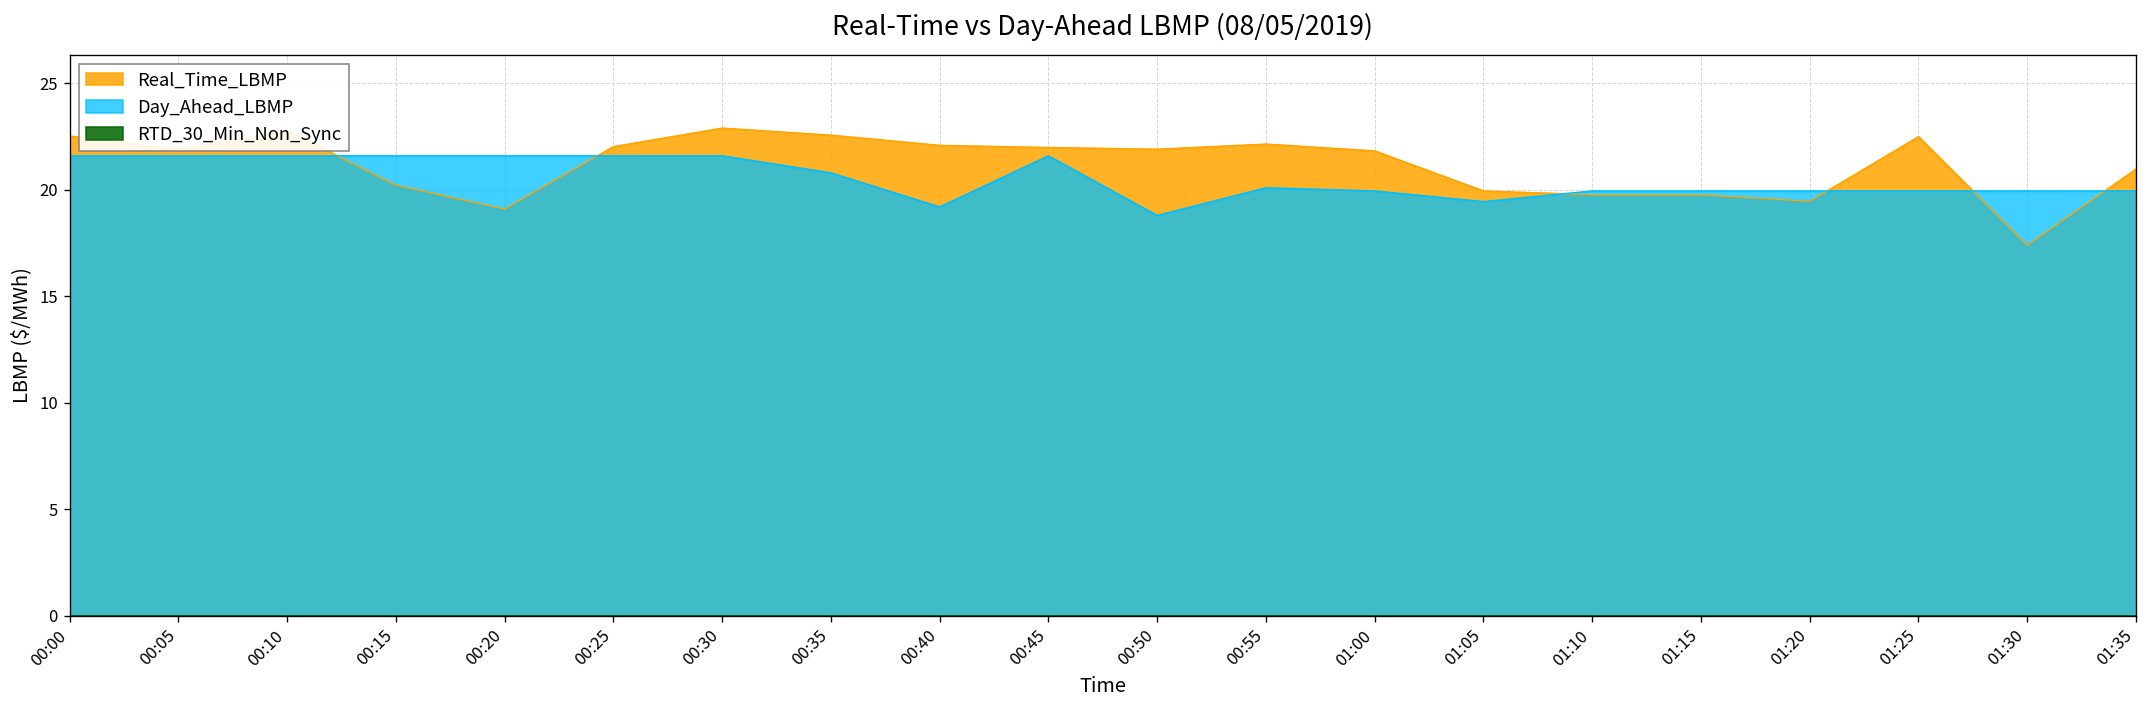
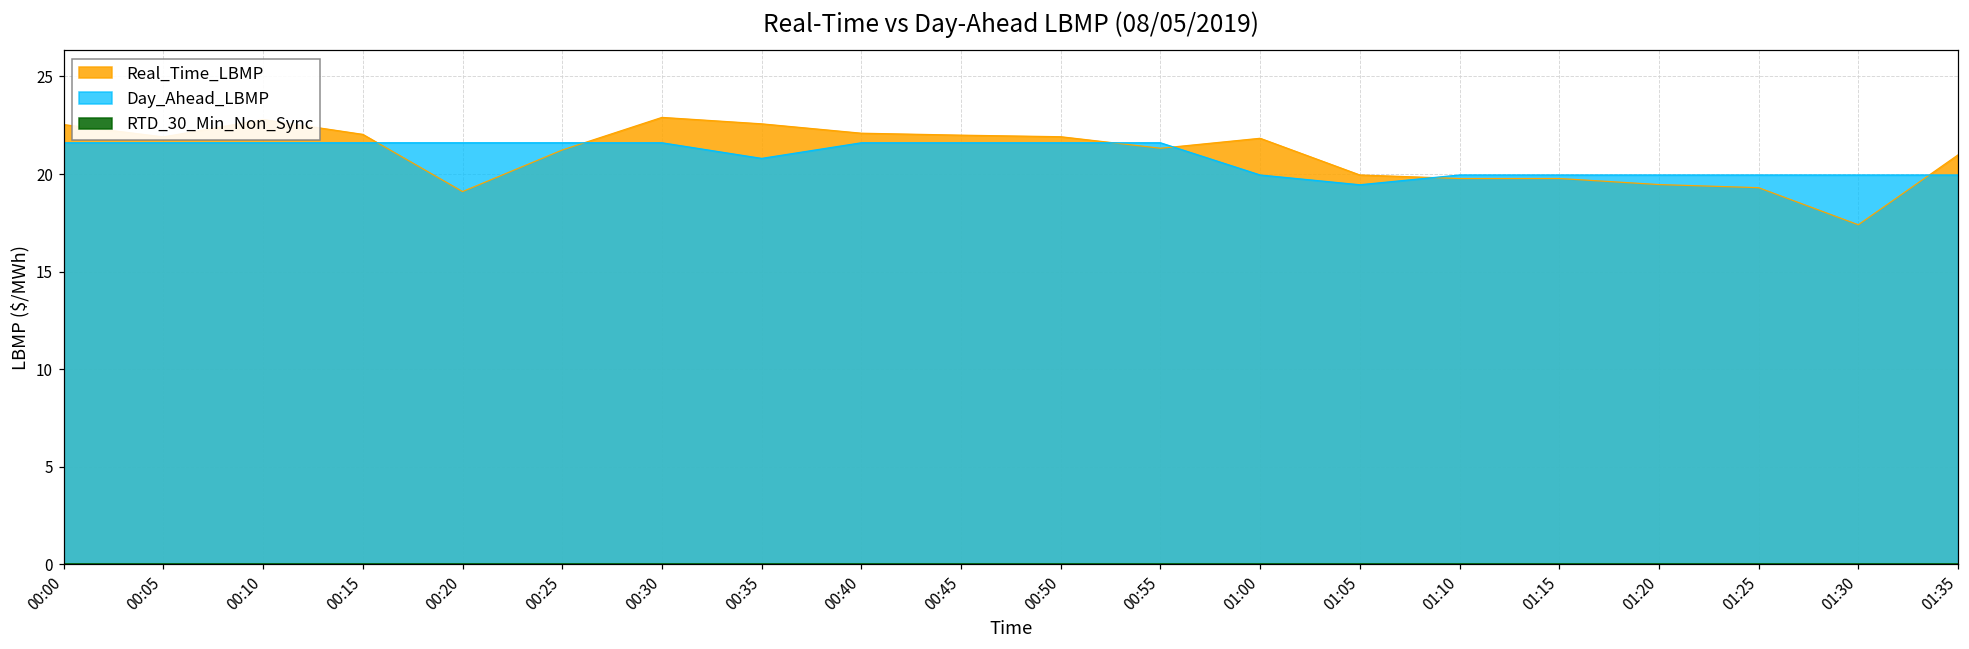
  {
    "Real_Time_LBMP": {
      "00:00": 22.5,
-     "00:15": 20.2,
+     "00:15": 22.0,
      "00:20": 19.1,
-     "00:25": 22.0,
+     "00:25": 21.2,
      "00:30": 22.9,
      "00:35": 22.6,
      "00:40": 22.1,
      "00:45": 22.0,
      "00:50": 21.9,
-     "00:55": 22.2,
+     "00:55": 21.3,
      "01:00": 21.8,
      "01:05": 20.0,
      "01:10": 19.8,
      "01:15": 19.8,
      "01:20": 19.5,
-     "01:25": 22.5,
+     "01:25": 19.3,
      "01:30": 17.4,
      "01:35": 21.0
    },
    "Day_Ahead_LBMP": {
      "00:00": 21.6,
      "00:15": 21.6,
      "00:20": 21.6,
      "00:25": 21.6,
      "00:30": 21.6,
      "00:35": 20.8,
-     "00:40": 19.2,
+     "00:40": 21.6,
      "00:45": 21.6,
-     "00:50": 18.8,
-     "00:55": 20.1,
+     "00:50": 21.6,
+     "00:55": 21.6,
      "01:00": 20.0,
      "01:05": 19.5,
      "01:10": 20.0,
      "01:15": 20.0,
      "01:20": 20.0,
      "01:25": 20.0,
      "01:30": 20.0,
      "01:35": 20.0
    },
    "RTD_30_Min_Non_Sync": {
      "00:00": 0.0,
      "00:05": 0.0,
      "00:10": 0.0,
      "00:15": 0.0,
      "00:20": 0.0,
      "00:25": 0.0,
      "00:30": 0.0,
      "00:35": 0.0,
      "00:40": 0.0,
      "00:45": 0.0,
      "00:50": 0.0,
      "00:55": 0.0,
      "01:00": 0.0,
      "01:05": 0.0,
      "01:10": 0.0,
      "01:15": 0.0,
      "01:20": 0.0,
      "01:25": 0.0,
      "01:30": 0.0,
      "01:35": 0.0
    }
  }
